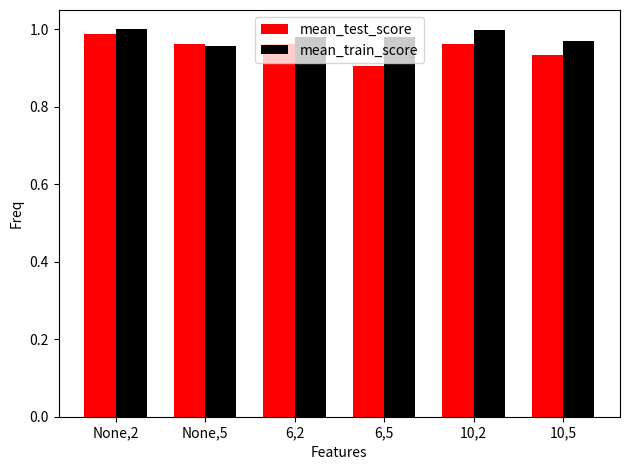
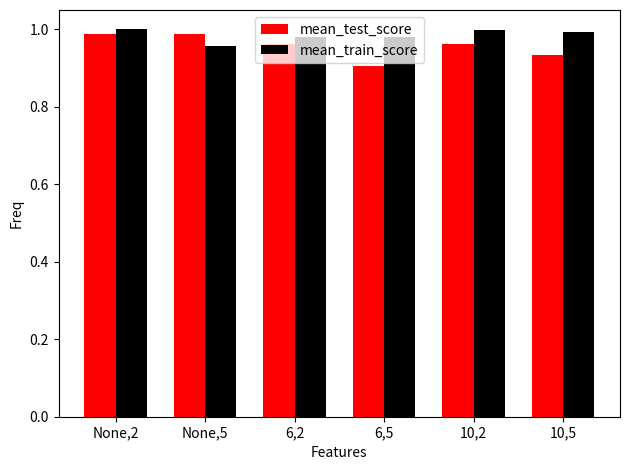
  {
    "mean_test_score": {
      "None,2": 0.99,
-     "None,5": 0.96,
+     "None,5": 0.99,
      "6,5": 0.90,
      "10,2": 0.96,
      "10,5": 0.93
    },
    "mean_train_score": {
      "None,2": 1.00,
      "None,5": 0.96,
      "10,2": 1.00,
-     "10,5": 0.97
+     "10,5": 0.99
    }
  }
